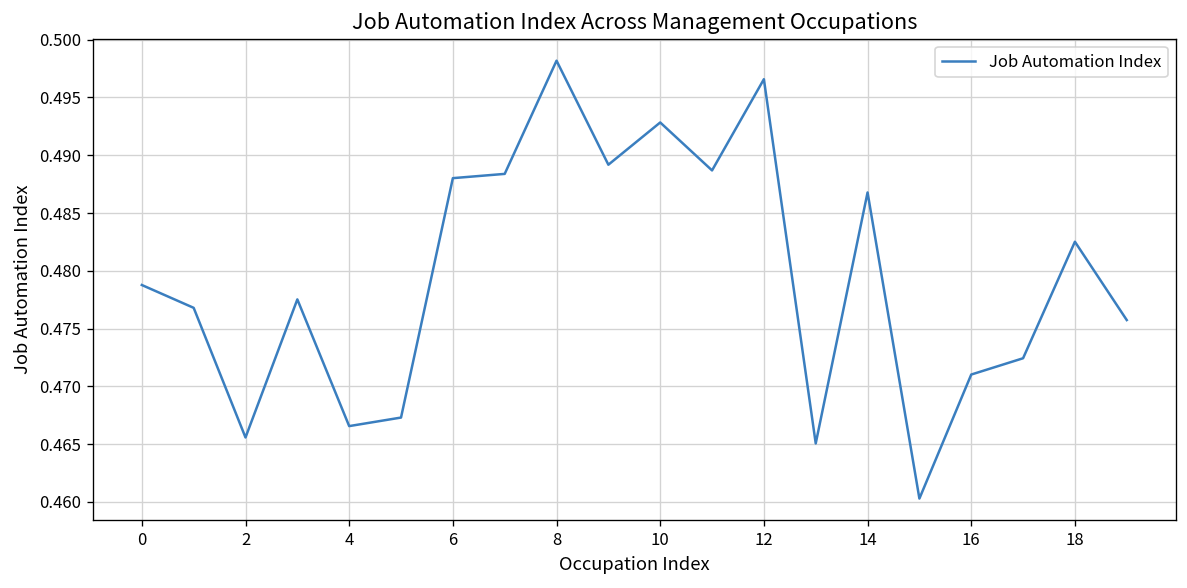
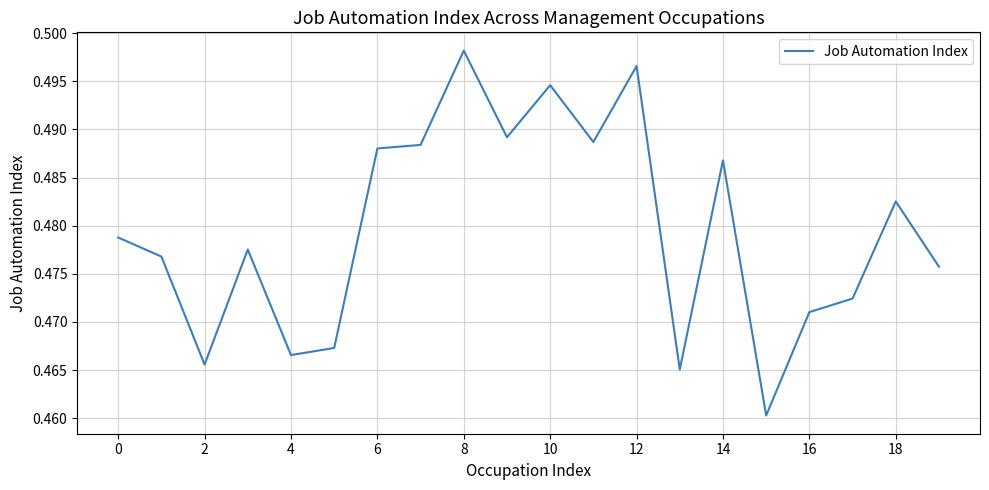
  {
    "0": 0.479,
    "2": 0.466,
    "4": 0.467,
    "6": 0.488,
    "8": 0.498,
-   "10": 0.493,
+   "10": 0.495,
    "12": 0.497,
    "14": 0.487,
    "16": 0.471,
    "18": 0.483
  }
